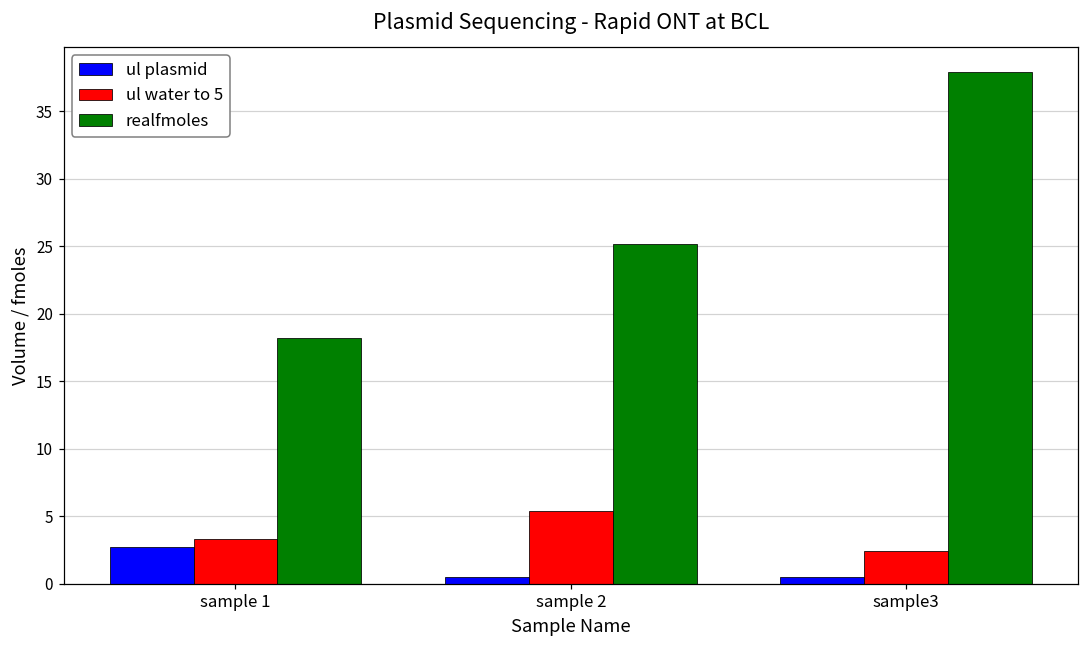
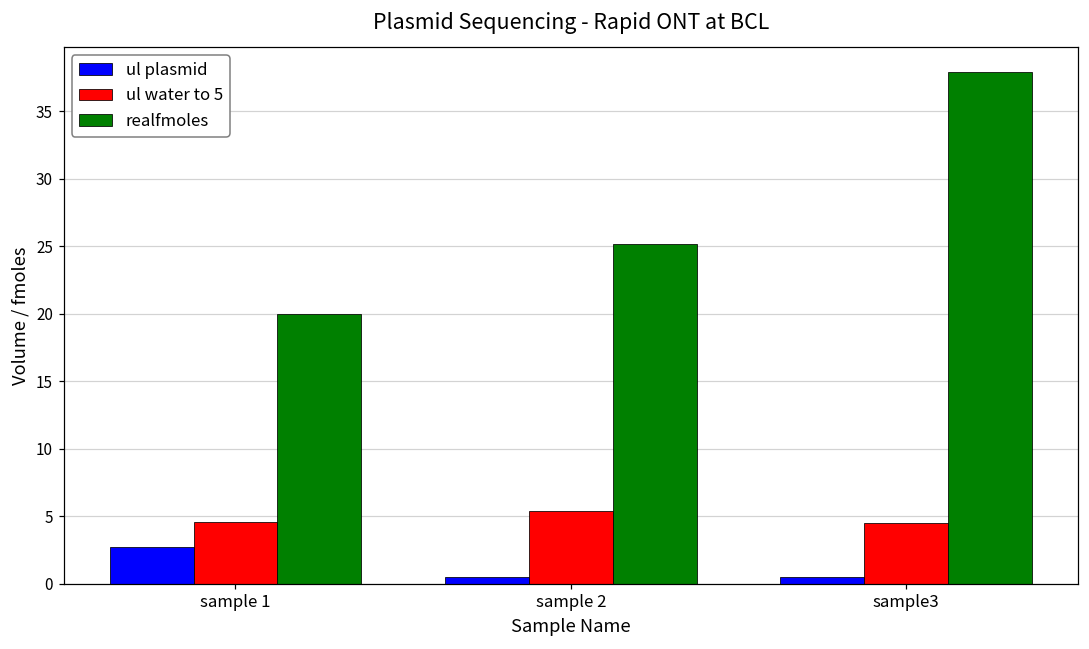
  {
    "ul plasmid": {
      "sample 1": 2.7,
      "sample 2": 0.5,
      "sample3": 0.5
    },
    "ul water to 5": {
-     "sample 1": 3.3,
+     "sample 1": 4.6,
      "sample 2": 5.4,
-     "sample3": 2.4
+     "sample3": 4.5
    },
    "realfmoles": {
-     "sample 1": 18.2,
+     "sample 1": 20.0,
      "sample 2": 25.2,
      "sample3": 37.9
    }
  }
